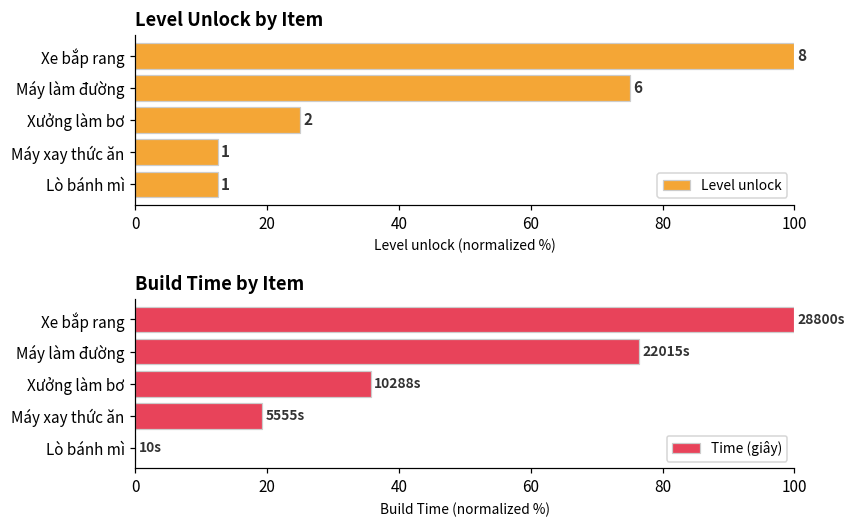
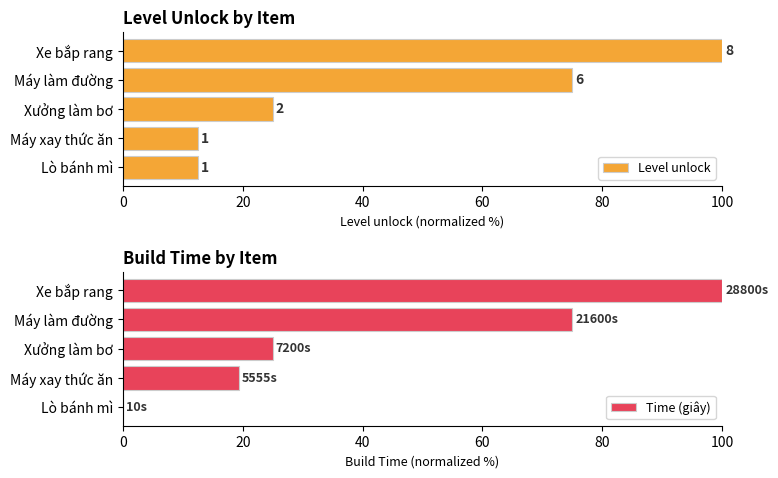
  {
    "Build Time by Item": {
-     "Máy làm đường": "22015s",
-     "Xưởng làm bơ": "10288s"
+     "Máy làm đường": "21600s",
+     "Xưởng làm bơ": "7200s"
    }
  }
